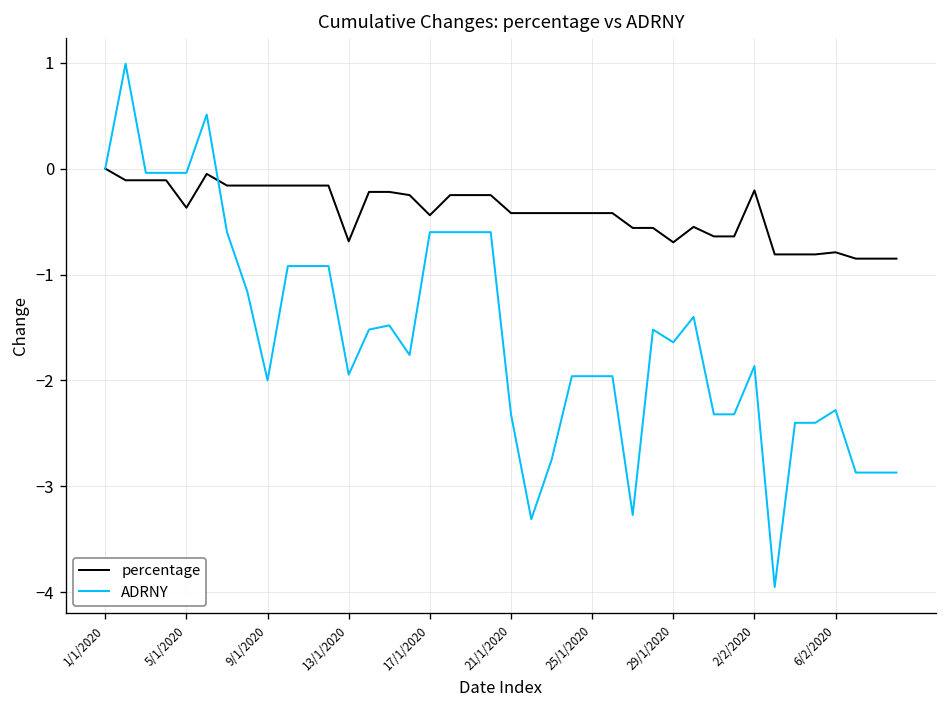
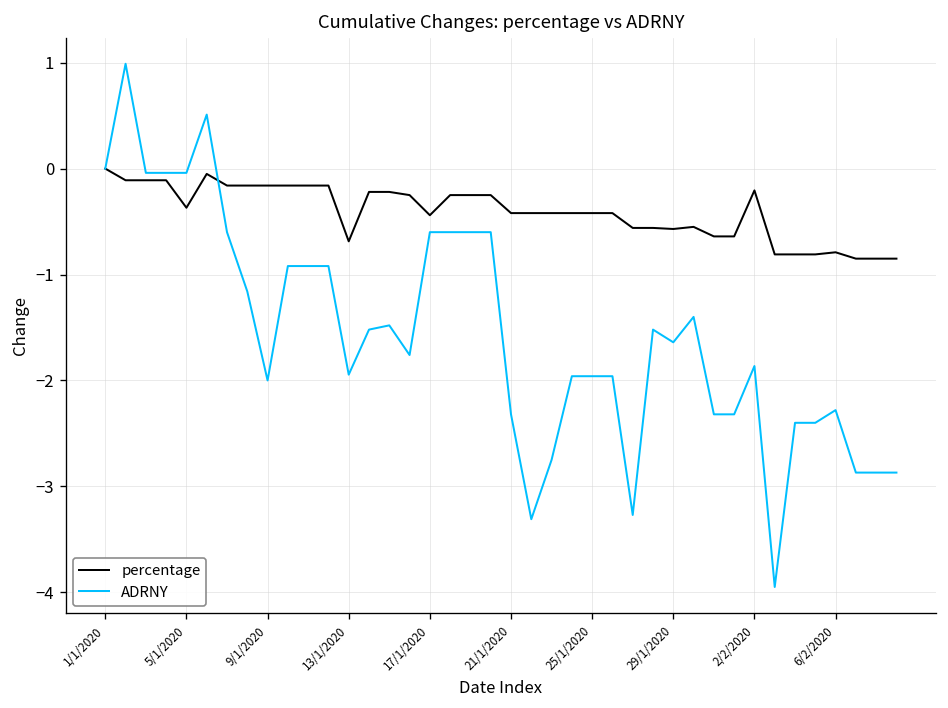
  {
    "percentage": {
      "5/1/2020": -0.4,
      "9/1/2020": -0.2,
      "13/1/2020": -0.7,
      "17/1/2020": -0.4,
      "21/1/2020": -0.4,
      "25/1/2020": -0.4,
-     "29/1/2020": -0.7,
+     "29/1/2020": -0.6,
      "2/2/2020": -0.2,
      "6/2/2020": -0.8
    },
    "ADRNY": {
      "5/1/2020": 0.0,
      "9/1/2020": -2.0,
      "13/1/2020": -1.9,
      "17/1/2020": -0.6,
      "21/1/2020": -2.3,
      "25/1/2020": -2.0,
      "29/1/2020": -1.6,
      "2/2/2020": -1.9,
      "6/2/2020": -2.3
    }
  }
